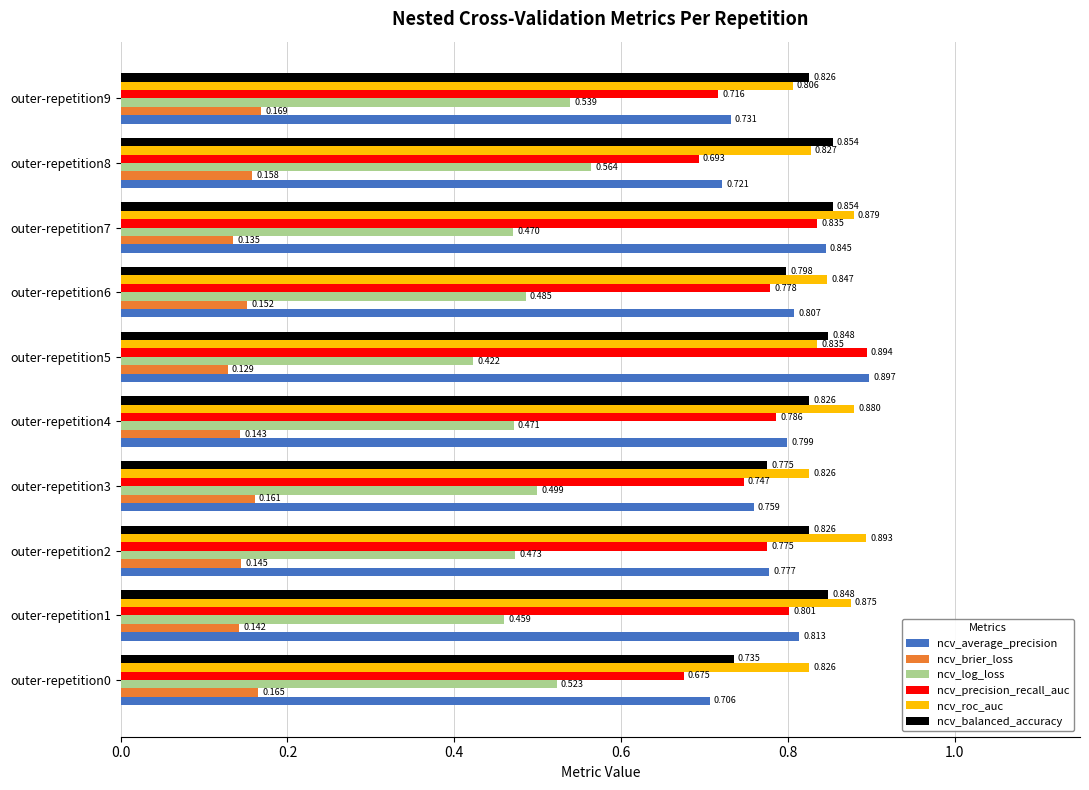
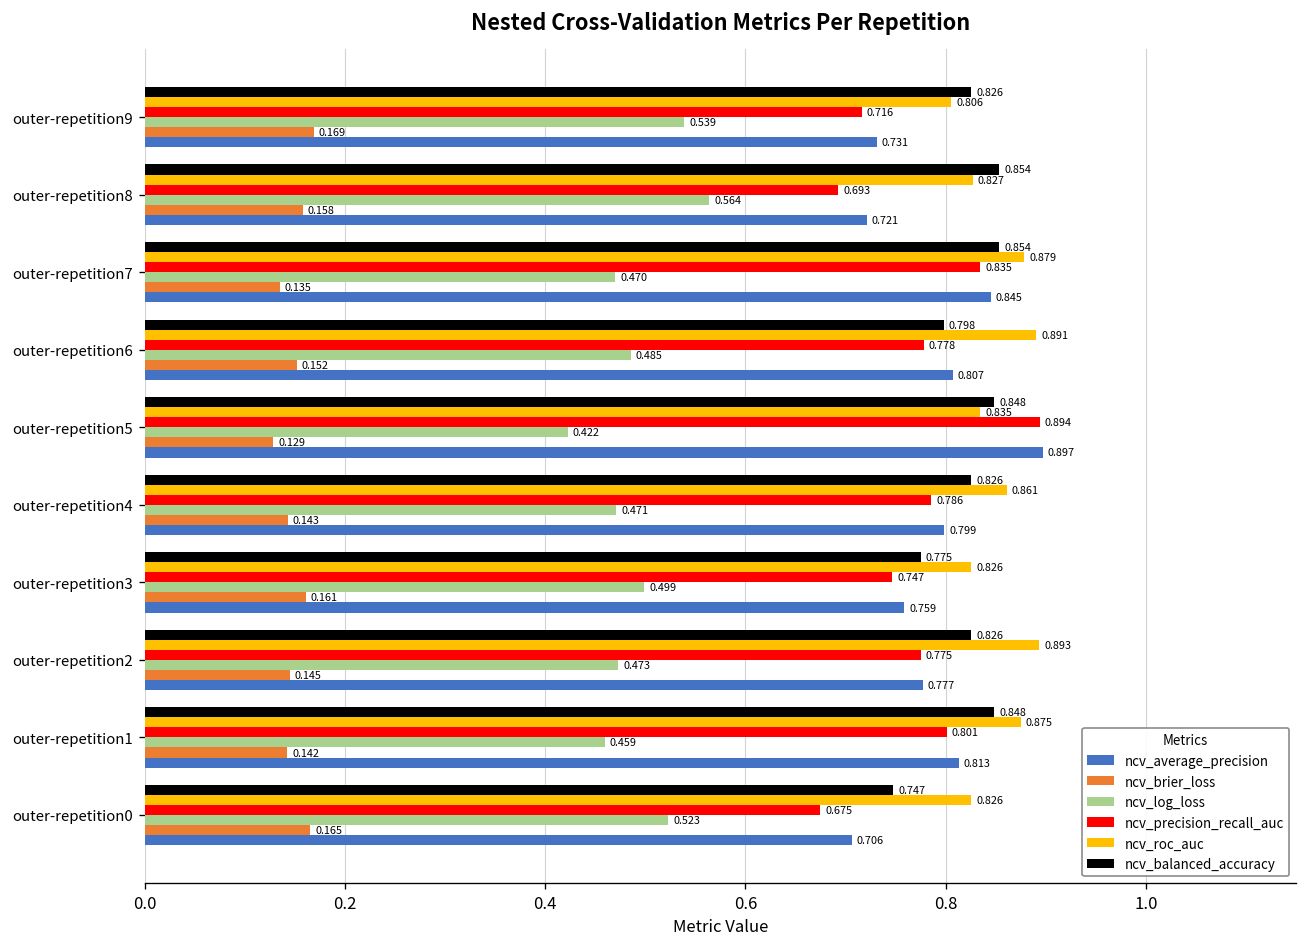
  {
    "ncv_average_precision": {
      "outer-repetition9": 0.731,
      "outer-repetition8": 0.721,
      "outer-repetition7": 0.845,
      "outer-repetition6": 0.807,
      "outer-repetition5": 0.897,
      "outer-repetition4": 0.799,
      "outer-repetition3": 0.759,
      "outer-repetition2": 0.777,
      "outer-repetition1": 0.813,
      "outer-repetition0": 0.706
    },
    "ncv_brier_loss": {
      "outer-repetition9": 0.169,
      "outer-repetition8": 0.158,
      "outer-repetition7": 0.135,
      "outer-repetition6": 0.152,
      "outer-repetition5": 0.129,
      "outer-repetition4": 0.143,
      "outer-repetition3": 0.161,
      "outer-repetition2": 0.145,
      "outer-repetition1": 0.142,
      "outer-repetition0": 0.165
    },
    "ncv_log_loss": {
      "outer-repetition9": 0.539,
      "outer-repetition8": 0.564,
      "outer-repetition7": 0.470,
      "outer-repetition6": 0.485,
      "outer-repetition5": 0.422,
      "outer-repetition4": 0.471,
      "outer-repetition3": 0.499,
      "outer-repetition2": 0.473,
      "outer-repetition1": 0.459,
      "outer-repetition0": 0.523
    },
    "ncv_precision_recall_auc": {
      "outer-repetition9": 0.716,
      "outer-repetition8": 0.693,
      "outer-repetition7": 0.835,
      "outer-repetition6": 0.778,
      "outer-repetition5": 0.894,
      "outer-repetition4": 0.786,
      "outer-repetition3": 0.747,
      "outer-repetition2": 0.775,
      "outer-repetition1": 0.801,
      "outer-repetition0": 0.675
    },
    "ncv_roc_auc": {
      "outer-repetition9": 0.806,
      "outer-repetition8": 0.827,
      "outer-repetition7": 0.879,
-     "outer-repetition6": 0.847,
+     "outer-repetition6": 0.891,
      "outer-repetition5": 0.835,
-     "outer-repetition4": 0.880,
+     "outer-repetition4": 0.861,
      "outer-repetition3": 0.826,
      "outer-repetition2": 0.893,
      "outer-repetition1": 0.875,
      "outer-repetition0": 0.826
    },
    "ncv_balanced_accuracy": {
      "outer-repetition9": 0.826,
      "outer-repetition8": 0.854,
      "outer-repetition7": 0.854,
      "outer-repetition6": 0.798,
      "outer-repetition5": 0.848,
      "outer-repetition4": 0.826,
      "outer-repetition3": 0.775,
      "outer-repetition2": 0.826,
      "outer-repetition1": 0.848,
-     "outer-repetition0": 0.735
+     "outer-repetition0": 0.747
    }
  }
